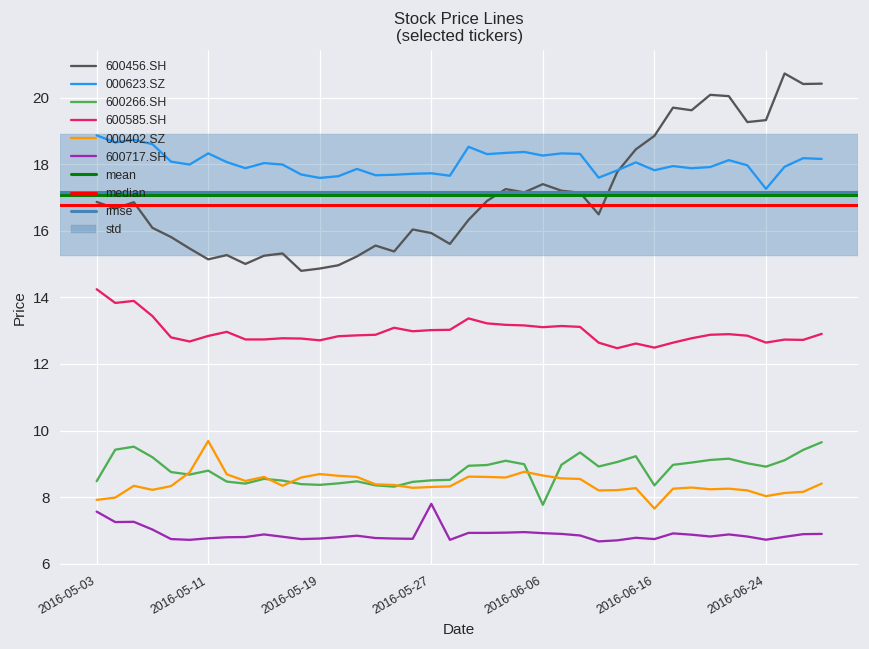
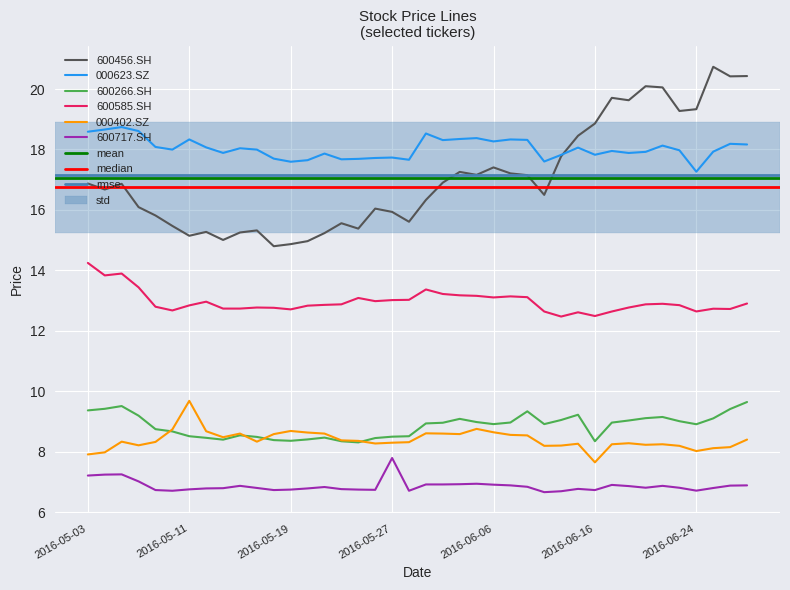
  {
    "600456.SH": {
      "2016-05-03": 16.9,
      "2016-05-11": 15.1,
      "2016-05-19": 14.9,
      "2016-05-27": 15.9,
      "2016-06-06": 17.4,
      "2016-06-16": 18.9,
      "2016-06-24": 19.3
    },
    "000623.SZ": {
-     "2016-05-03": 18.9,
+     "2016-05-03": 18.6,
      "2016-05-11": 18.3,
      "2016-05-19": 17.6,
      "2016-05-27": 17.7,
      "2016-06-06": 18.3,
      "2016-06-16": 17.8,
      "2016-06-24": 17.3
    },
    "600266.SH": {
-     "2016-05-03": 8.5,
-     "2016-05-11": 8.8,
+     "2016-05-03": 9.4,
+     "2016-05-11": 8.5,
      "2016-05-19": 8.4,
      "2016-05-27": 8.5,
-     "2016-06-06": 7.8,
+     "2016-06-06": 8.9,
      "2016-06-16": 8.4,
      "2016-06-24": 8.9
    },
    "600585.SH": {
      "2016-05-03": 14.2,
      "2016-05-11": 12.8,
      "2016-05-19": 12.7,
      "2016-05-27": 13.0,
      "2016-06-06": 13.1,
      "2016-06-16": 12.5,
      "2016-06-24": 12.6
    },
    "000402.SZ": {
      "2016-05-03": 7.9,
      "2016-05-11": 9.7,
      "2016-05-19": 8.7,
      "2016-05-27": 8.3,
      "2016-06-06": 8.6,
      "2016-06-16": 7.7,
      "2016-06-24": 8.0
    },
    "600717.SH": {
-     "2016-05-03": 7.6,
+     "2016-05-03": 7.2,
      "2016-05-11": 6.8,
      "2016-05-19": 6.8,
      "2016-05-27": 7.8,
      "2016-06-06": 6.9,
      "2016-06-16": 6.7,
      "2016-06-24": 6.7
    }
  }
